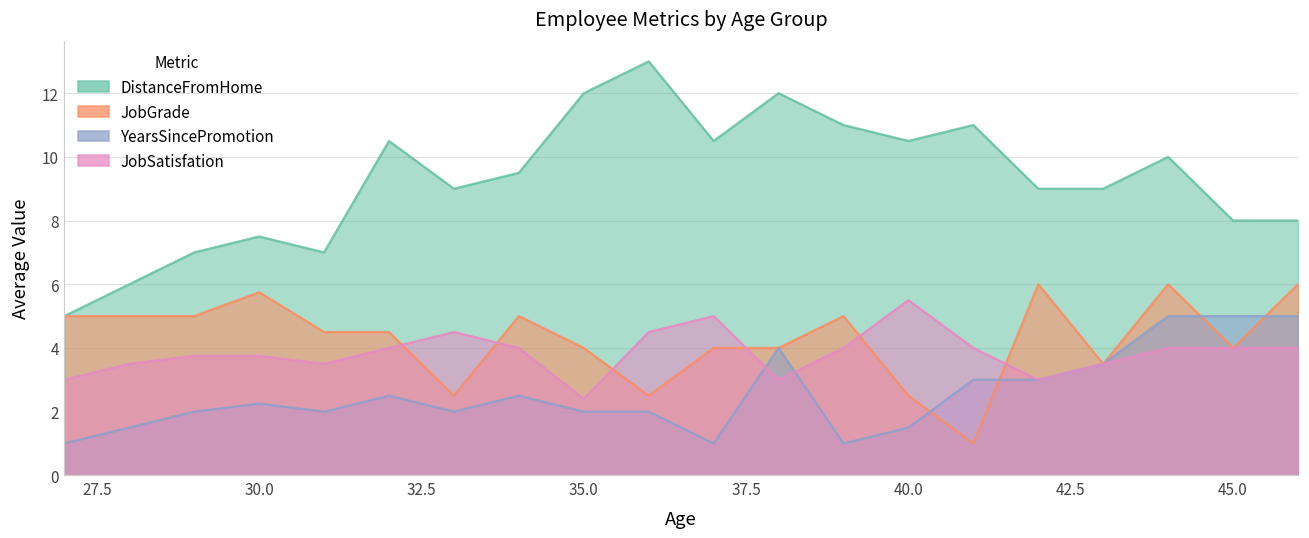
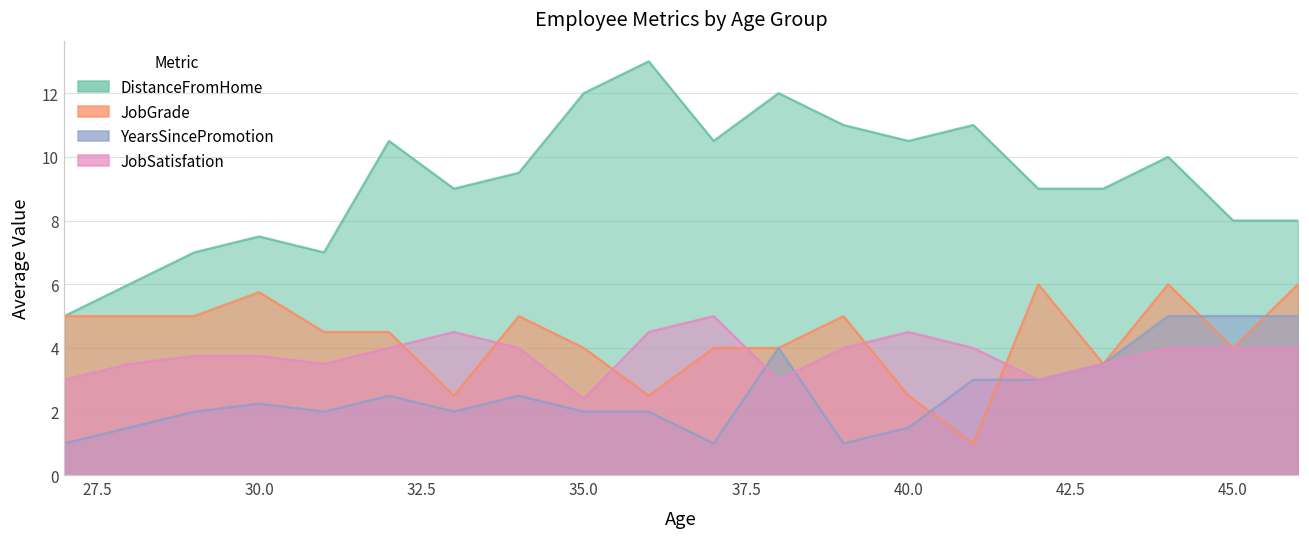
  {
    "JobGrade": {
      "30.0": 5.8,
      "35.0": 4.0,
      "40.0": 2.5
    },
    "JobSatisfation": {
      "30.0": 3.8,
      "35.0": 2.4,
-     "40.0": 5.5
+     "40.0": 4.5
    }
  }
